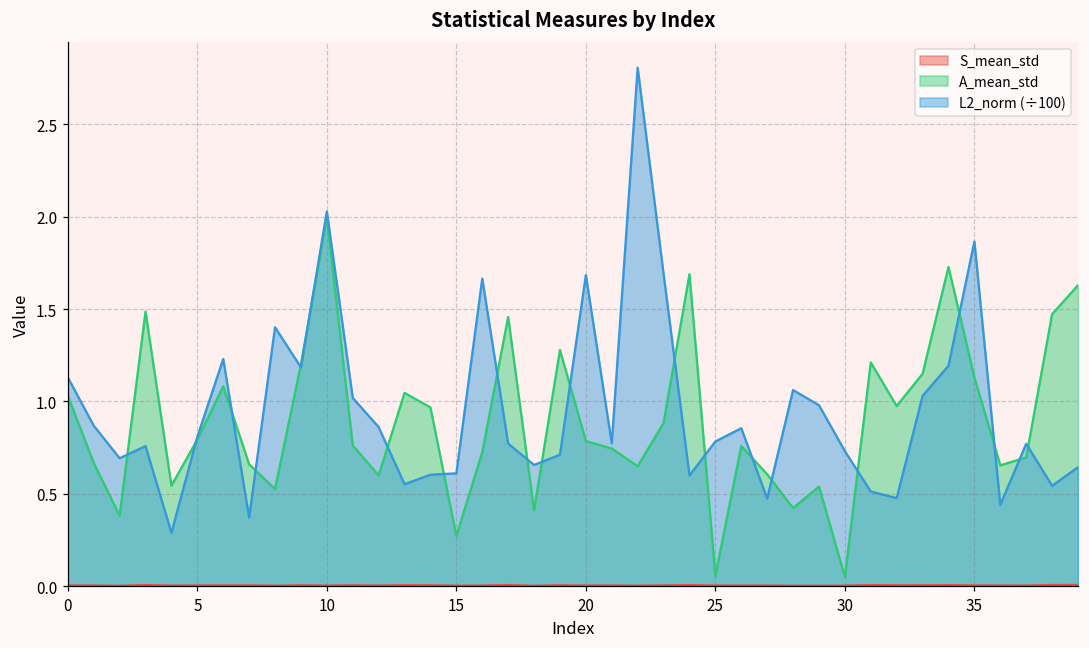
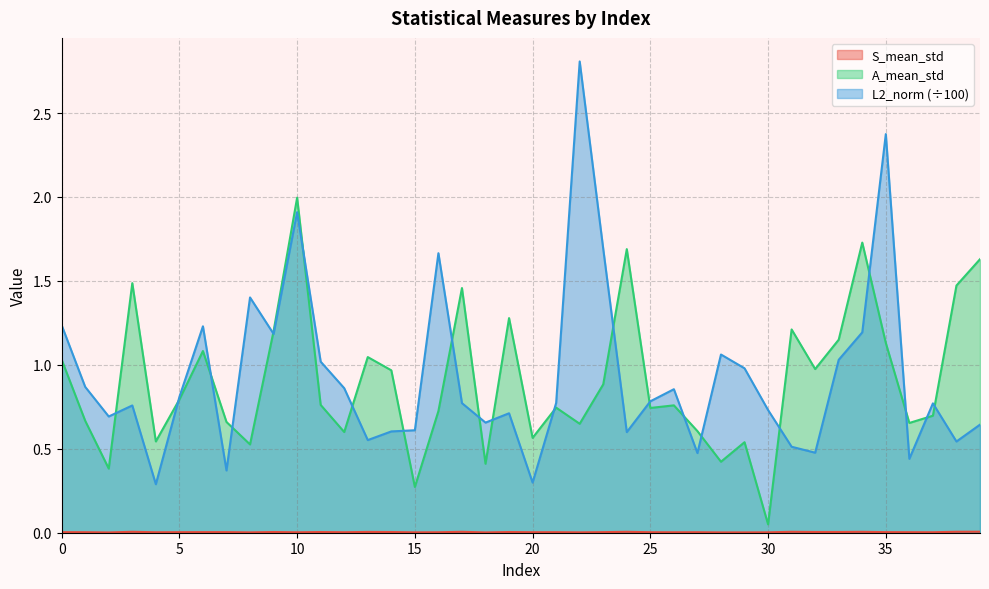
  {
    "S_mean_std": {
      "0": 0.00,
      "5": 0.00,
      "10": 0.00,
      "15": 0.00,
      "20": 0.00,
      "25": 0.00,
      "30": 0.00,
      "35": 0.00
    },
    "A_mean_std": {
      "0": 1.03,
      "10": 2.00,
      "15": 0.27,
-     "20": 0.79,
-     "25": 0.06,
+     "20": 0.57,
+     "25": 0.74,
      "30": 0.05,
      "35": 1.13
    },
    "L2_norm (÷100)": {
-     "0": 1.13,
-     "10": 2.03,
+     "0": 1.24,
+     "10": 1.91,
      "15": 0.61,
-     "20": 1.68,
+     "20": 0.30,
      "25": 0.78,
      "30": 0.73,
-     "35": 1.87
+     "35": 2.37
    }
  }
